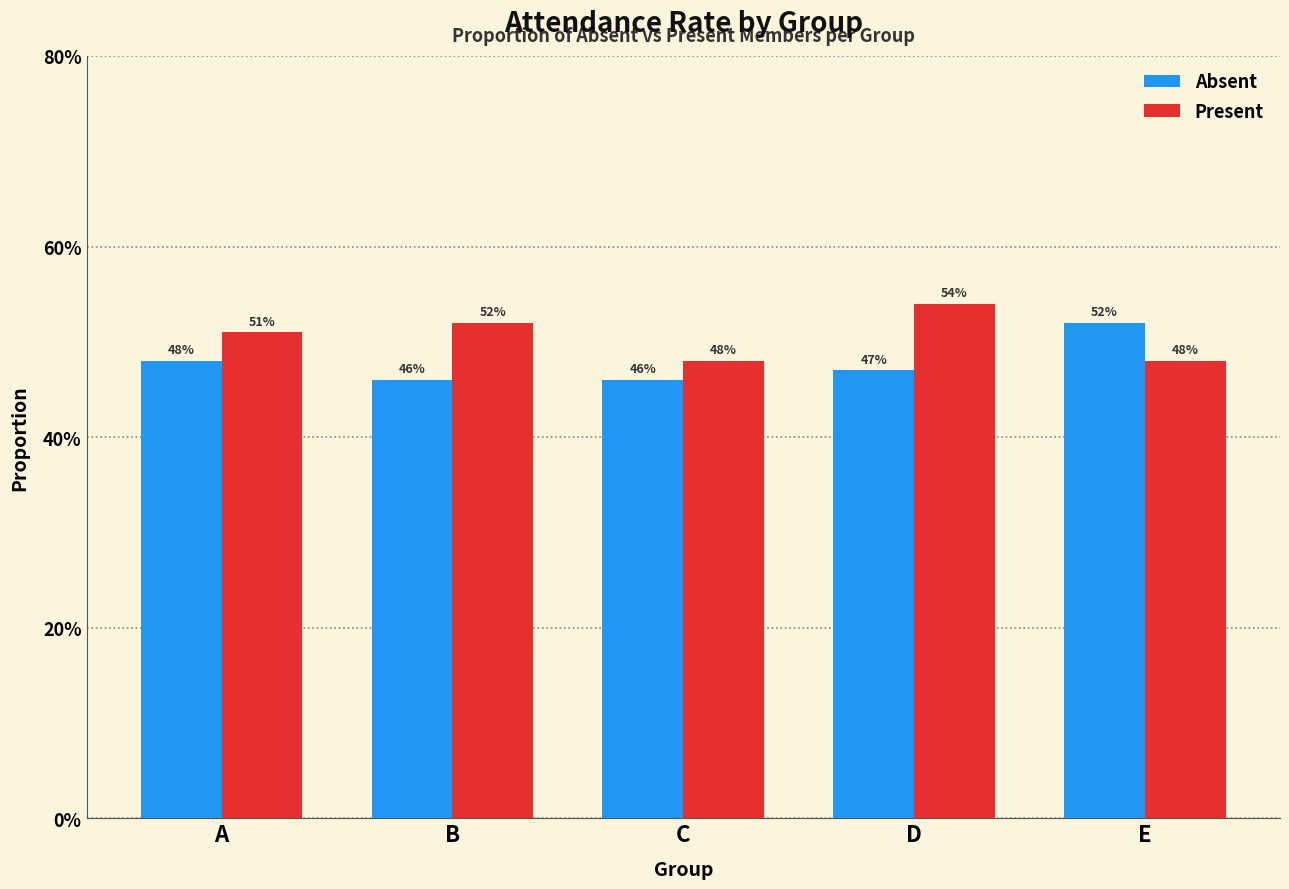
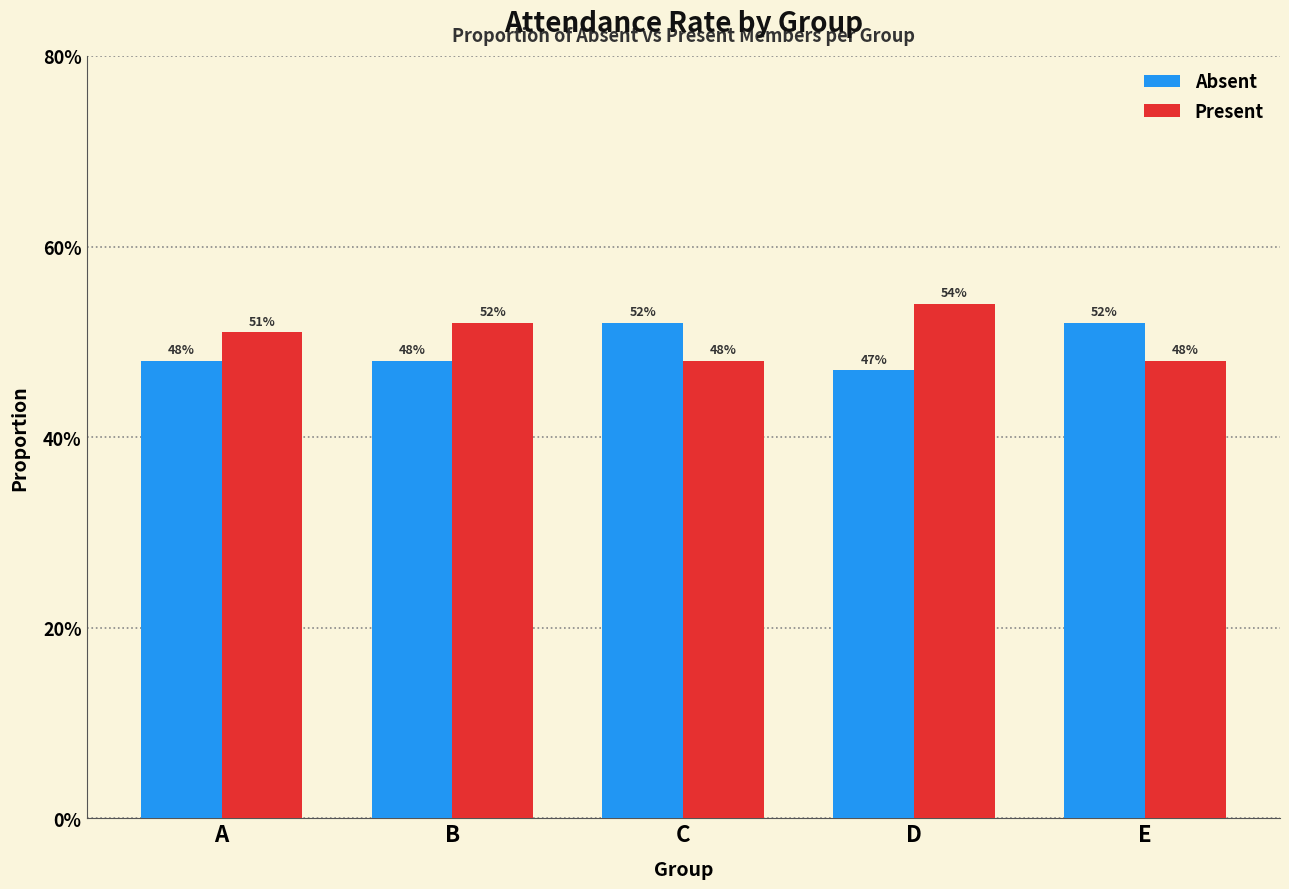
  {
    "Absent": {
      "A": "48%",
-     "B": "46%",
-     "C": "46%",
+     "B": "48%",
+     "C": "52%",
      "D": "47%",
      "E": "52%"
    },
    "Present": {
      "A": "51%",
      "B": "52%",
      "C": "48%",
      "D": "54%",
      "E": "48%"
    }
  }
